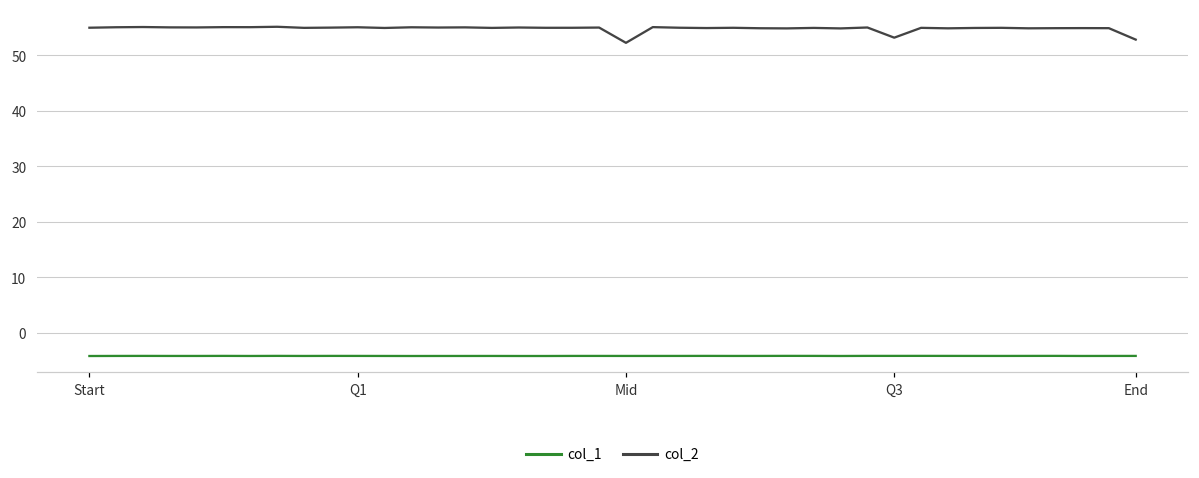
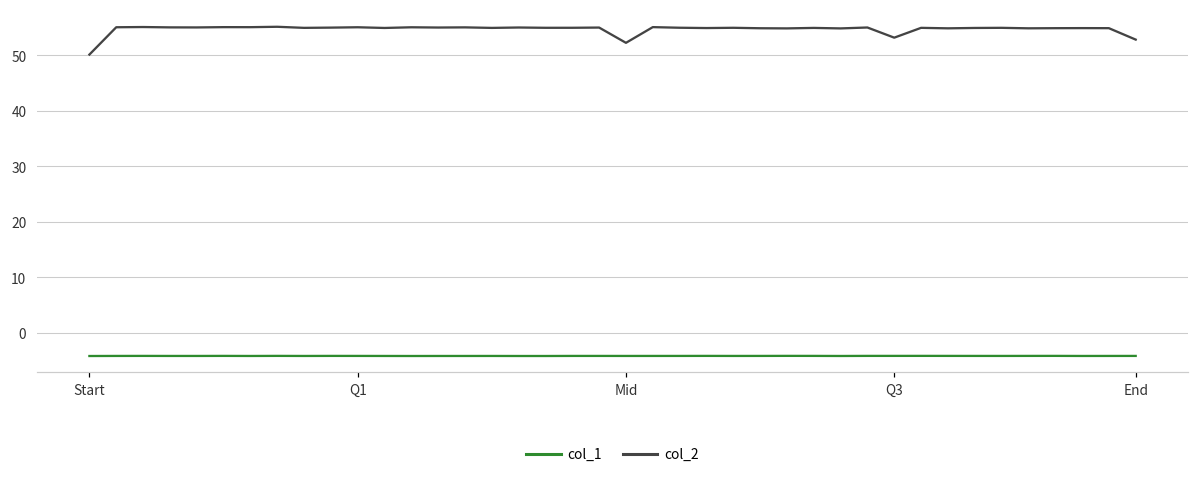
  {
    "col_1": {
      "Start": -4,
      "Q1": -4,
      "Mid": -4,
      "Q3": -4,
      "End": -4
    },
    "col_2": {
-     "Start": 55,
+     "Start": 50,
      "Q1": 55,
      "Mid": 52,
      "Q3": 53,
      "End": 53
    }
  }
